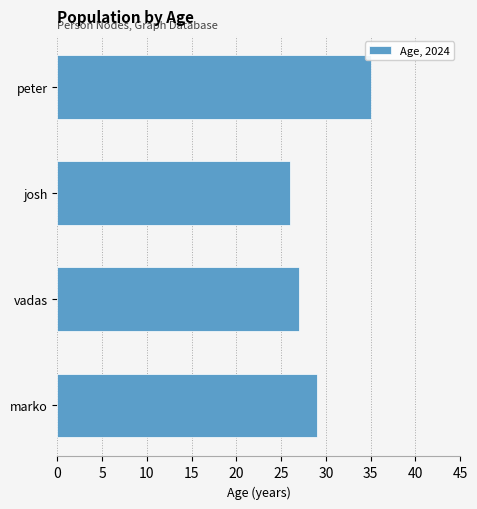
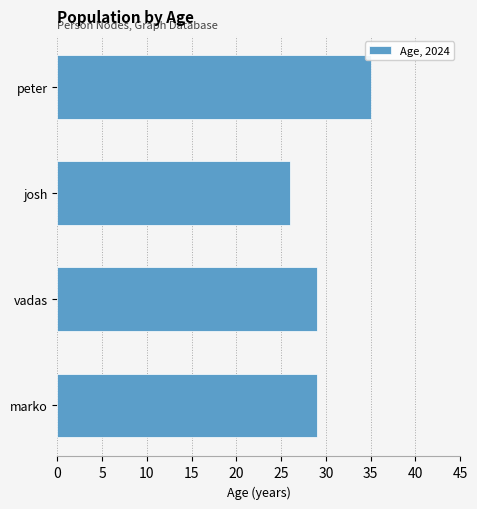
  {
    "peter": 35,
    "josh": 26,
-   "vadas": 27,
+   "vadas": 29,
    "marko": 29
  }
